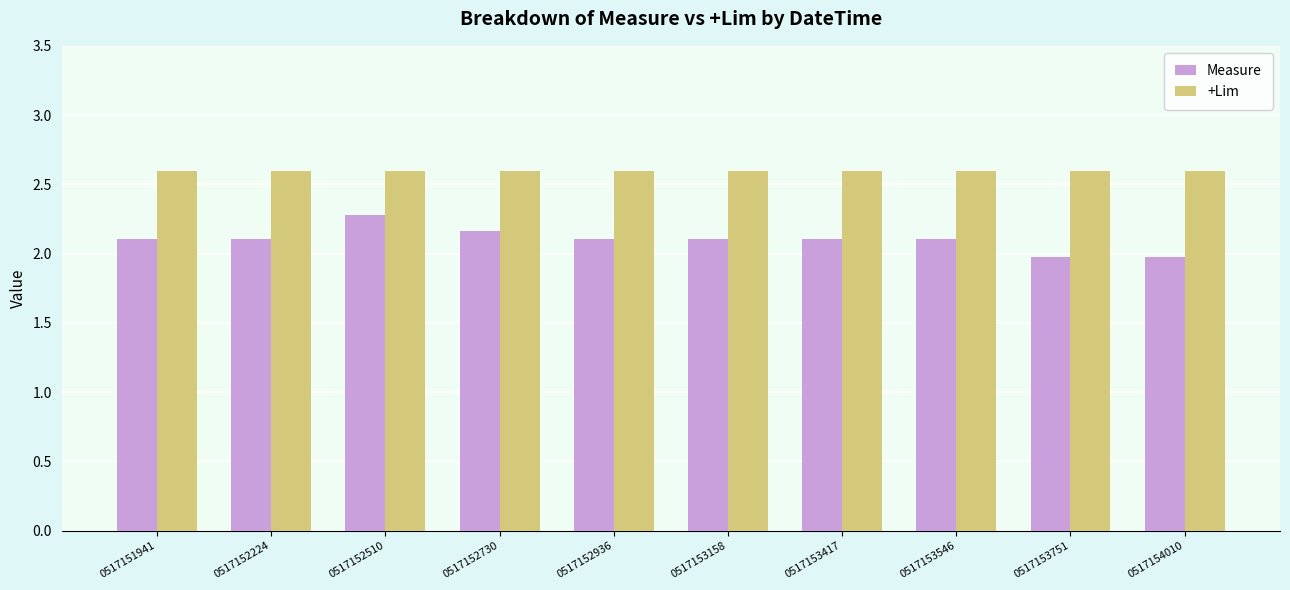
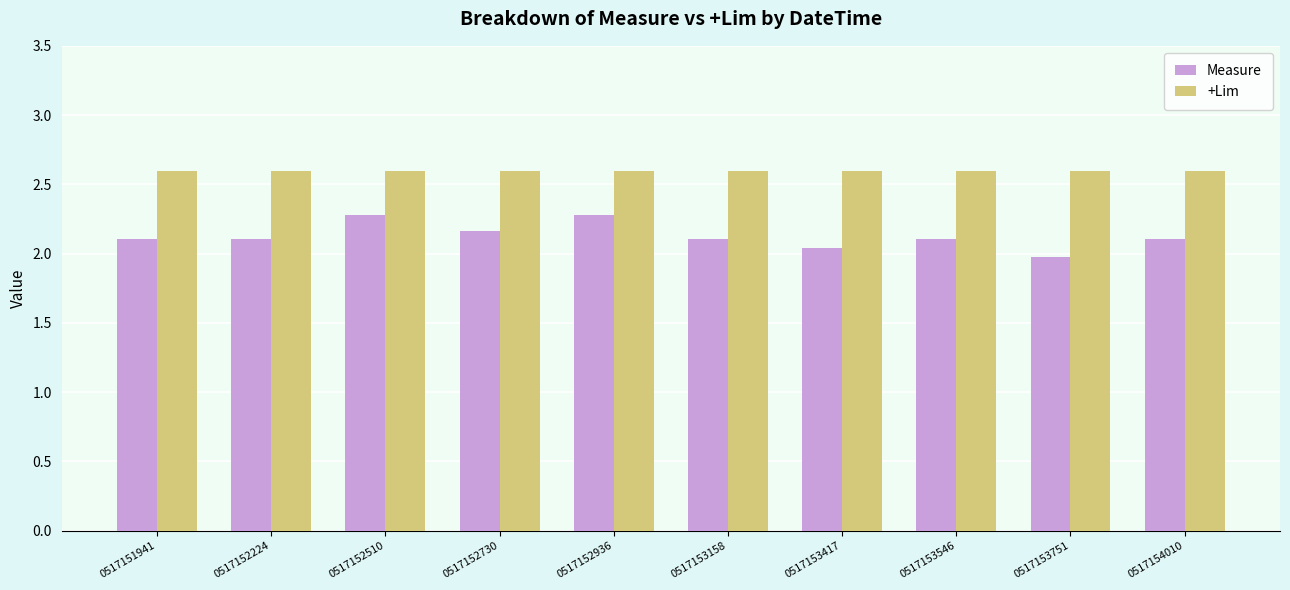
  {
    "Measure": {
      "0517151941": 2.11,
      "0517152224": 2.11,
      "0517152510": 2.28,
      "0517152730": 2.17,
-     "0517152936": 2.11,
+     "0517152936": 2.28,
      "0517153158": 2.10,
-     "0517153417": 2.10,
+     "0517153417": 2.04,
      "0517153546": 2.10,
      "0517153751": 1.97,
-     "0517154010": 1.98
+     "0517154010": 2.11
    },
    "+Lim": {
      "0517151941": 2.60,
      "0517152224": 2.60,
      "0517152510": 2.60,
      "0517152730": 2.60,
      "0517152936": 2.60,
      "0517153158": 2.60,
      "0517153417": 2.60,
      "0517153546": 2.60,
      "0517153751": 2.60,
      "0517154010": 2.60
    }
  }
